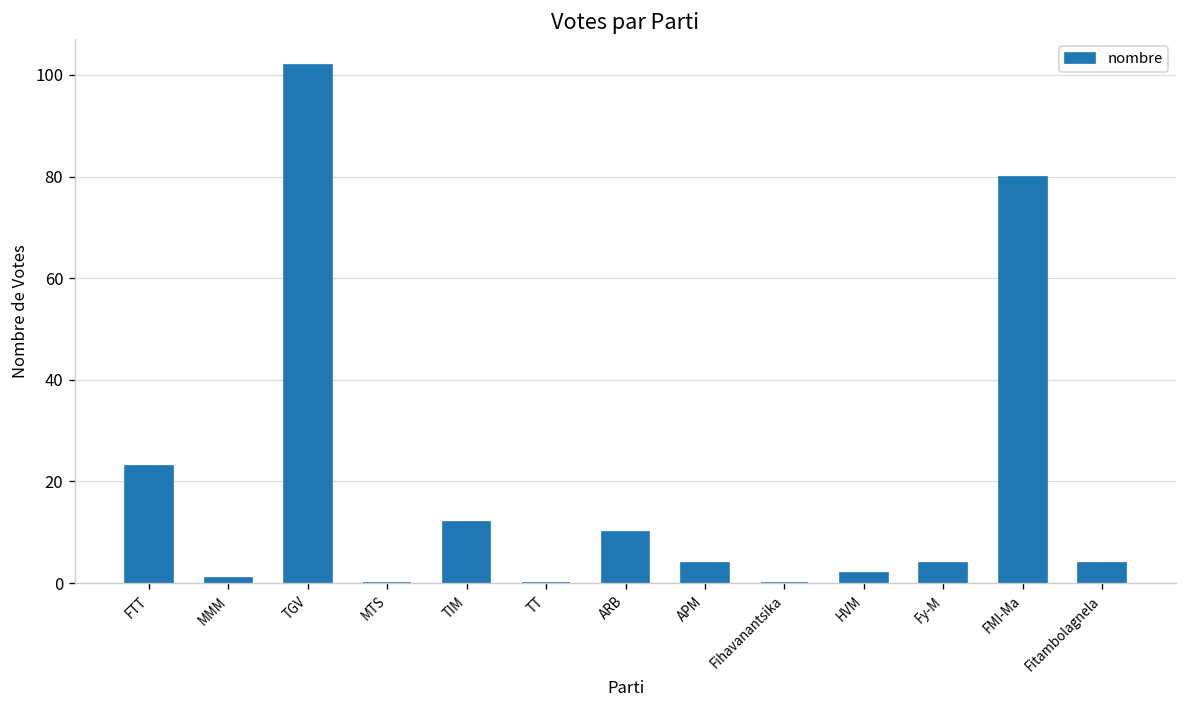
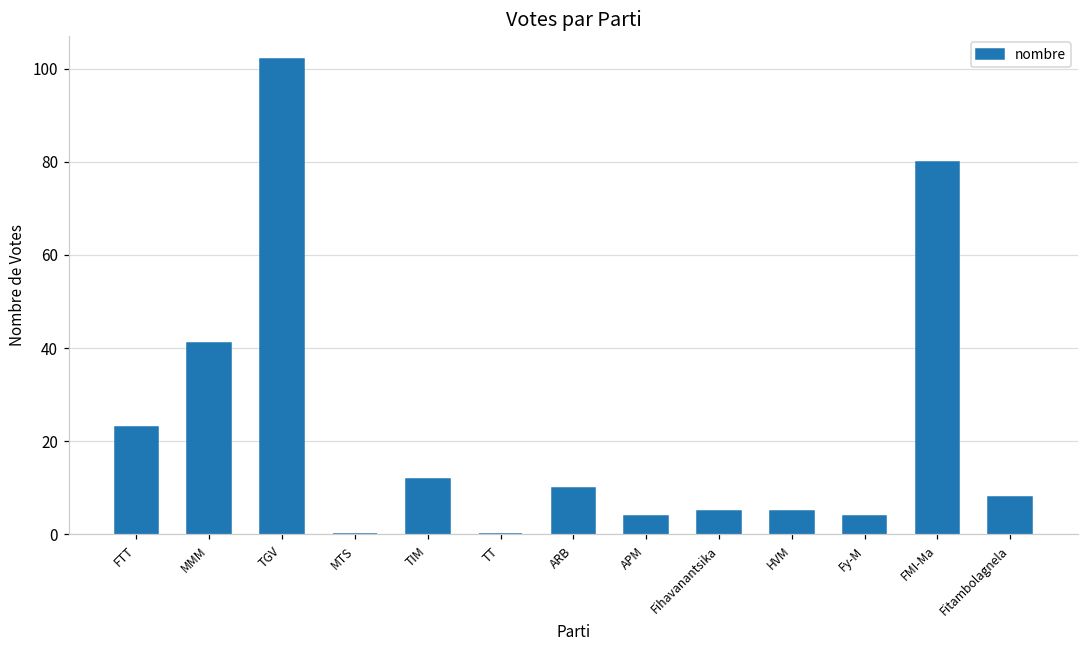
  {
    "FTT": 23,
-   "MMM": 1,
+   "MMM": 41,
    "TGV": 102,
    "MTS": 0,
    "TIM": 12,
    "TT": 0,
    "ARB": 10,
    "APM": 4,
-   "Fihavanantsika": 0,
-   "HVM": 2,
+   "Fihavanantsika": 5,
+   "HVM": 5,
    "Fy-M": 4,
    "FMI-Ma": 80,
-   "Fitambolagnela": 4
+   "Fitambolagnela": 8
  }
